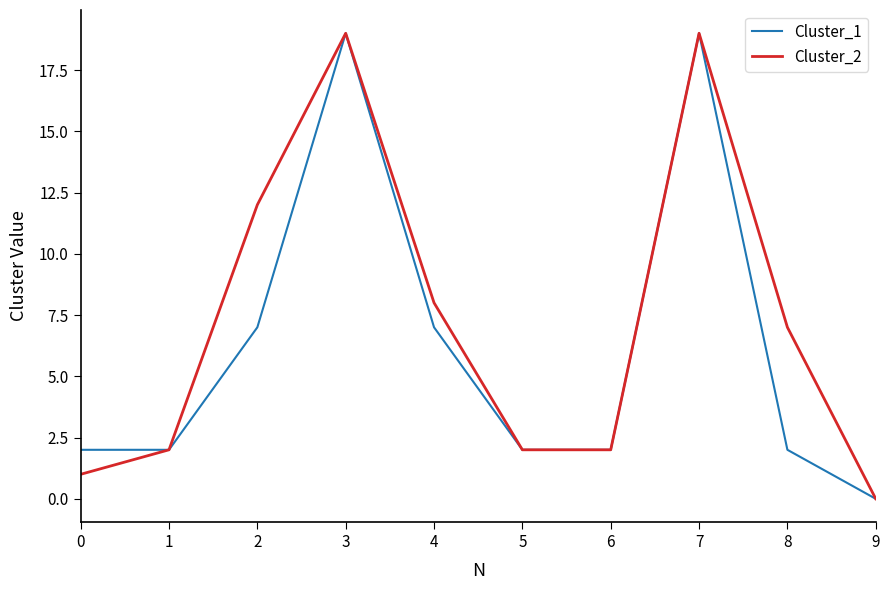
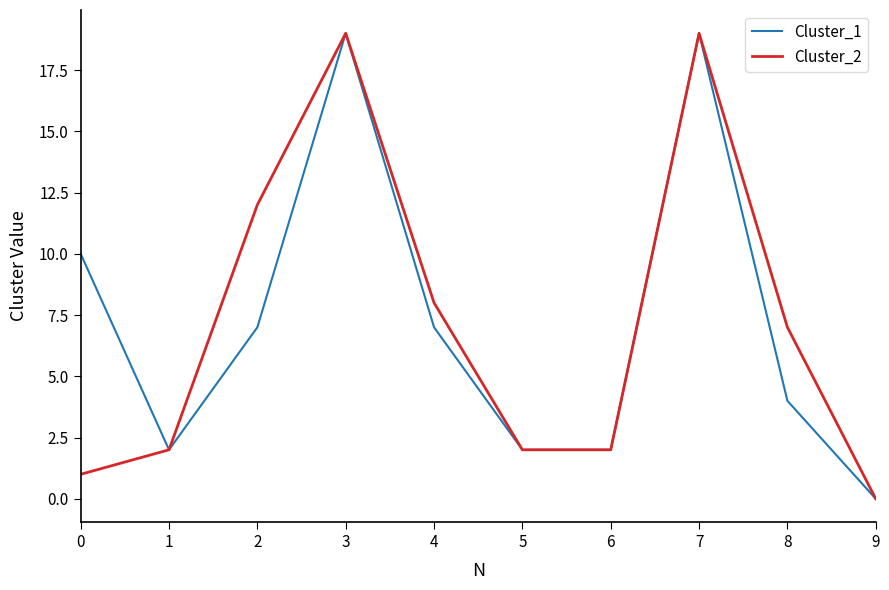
  {
    "Cluster_1": {
-     "0": 2,
+     "0": 10,
      "2": 7,
      "4": 7,
-     "8": 2
+     "8": 4
    },
    "Cluster_2": {
      "0": 1,
      "2": 12,
      "4": 8,
      "8": 7
    }
  }
